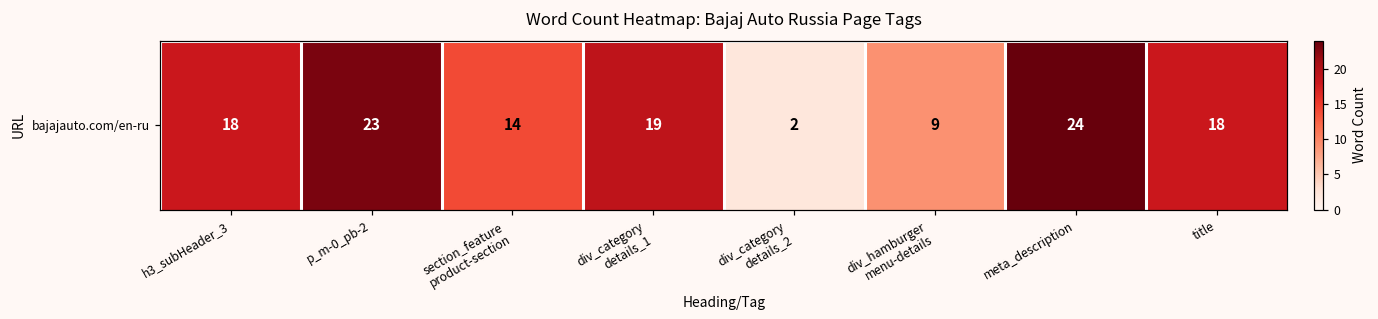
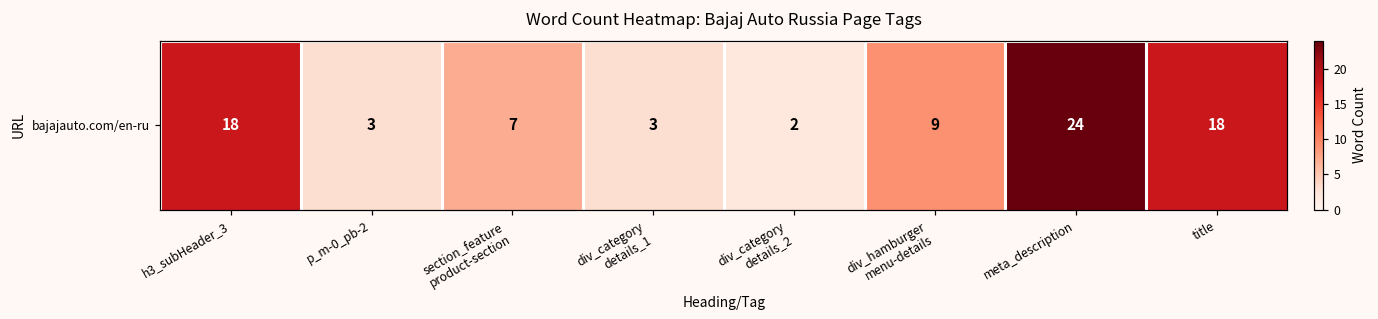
  {
    "bajajauto.com/en-ru": {
      "h3_subHeader_3": 18,
-     "p_m-0_pb-2": 23,
-     "section_feature product-section": 14,
-     "div_category details_1": 19,
+     "p_m-0_pb-2": 3,
+     "section_feature product-section": 7,
+     "div_category details_1": 3,
      "div_category details_2": 2,
      "div_hamburger menu-details": 9,
      "meta_description": 24,
      "title": 18
    }
  }
